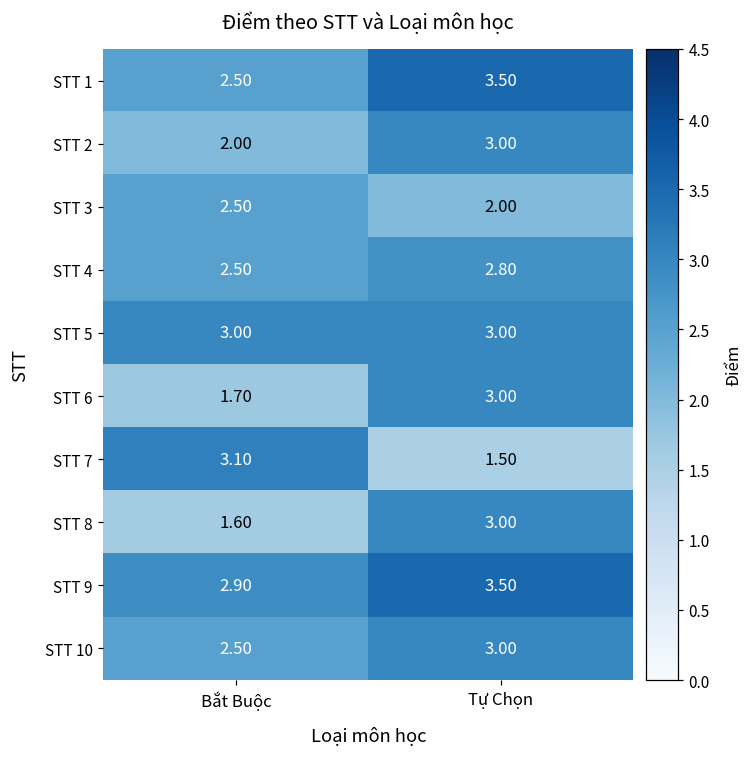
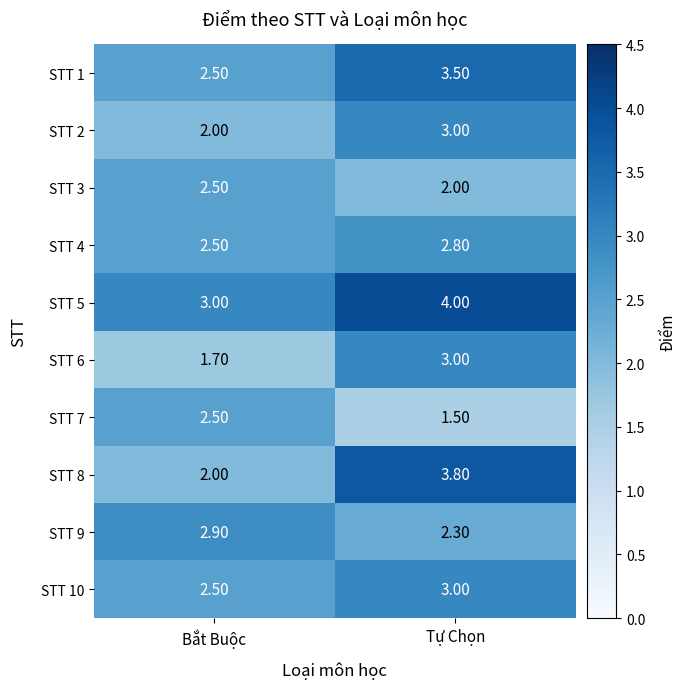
  {
    "STT 1": {
      "Bắt Buộc": 2.50,
      "Tự Chọn": 3.50
    },
    "STT 2": {
      "Bắt Buộc": 2.00,
      "Tự Chọn": 3.00
    },
    "STT 3": {
      "Bắt Buộc": 2.50,
      "Tự Chọn": 2.00
    },
    "STT 4": {
      "Bắt Buộc": 2.50,
      "Tự Chọn": 2.80
    },
    "STT 5": {
      "Bắt Buộc": 3.00,
-     "Tự Chọn": 3.00
+     "Tự Chọn": 4.00
    },
    "STT 6": {
      "Bắt Buộc": 1.70,
      "Tự Chọn": 3.00
    },
    "STT 7": {
-     "Bắt Buộc": 3.10,
+     "Bắt Buộc": 2.50,
      "Tự Chọn": 1.50
    },
    "STT 8": {
-     "Bắt Buộc": 1.60,
-     "Tự Chọn": 3.00
+     "Bắt Buộc": 2.00,
+     "Tự Chọn": 3.80
    },
    "STT 9": {
      "Bắt Buộc": 2.90,
-     "Tự Chọn": 3.50
+     "Tự Chọn": 2.30
    },
    "STT 10": {
      "Bắt Buộc": 2.50,
      "Tự Chọn": 3.00
    }
  }
